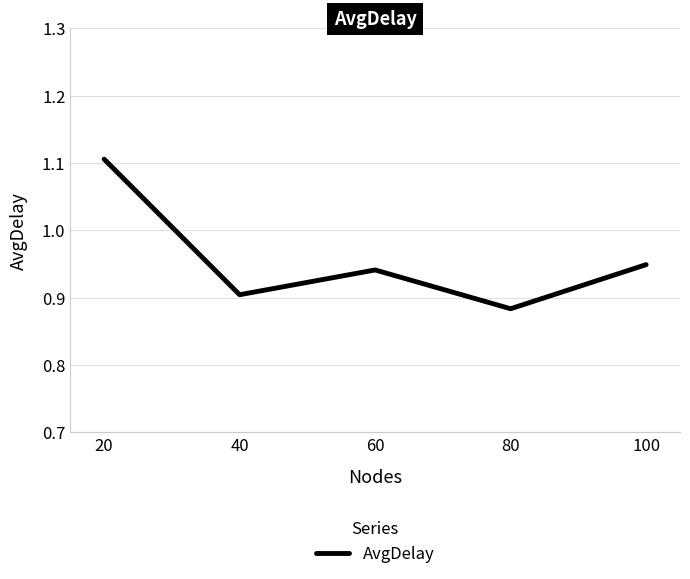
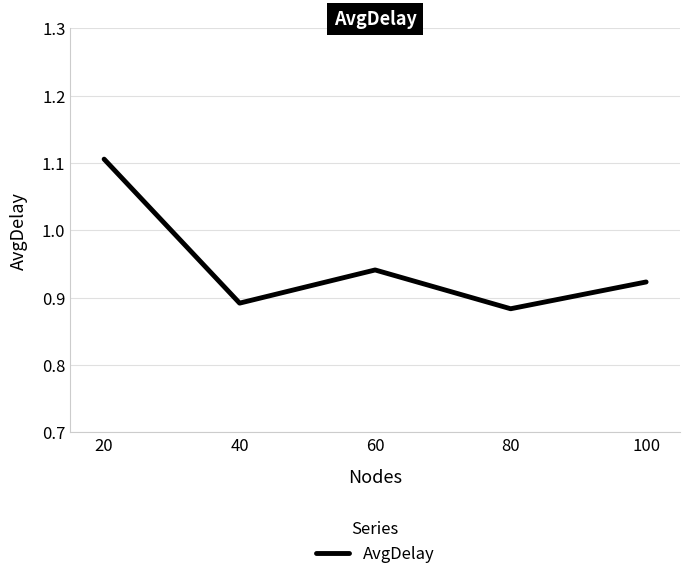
  {
    "20": 1.11,
-   "40": 0.90,
+   "40": 0.89,
    "60": 0.94,
    "80": 0.88,
-   "100": 0.95
+   "100": 0.92
  }
